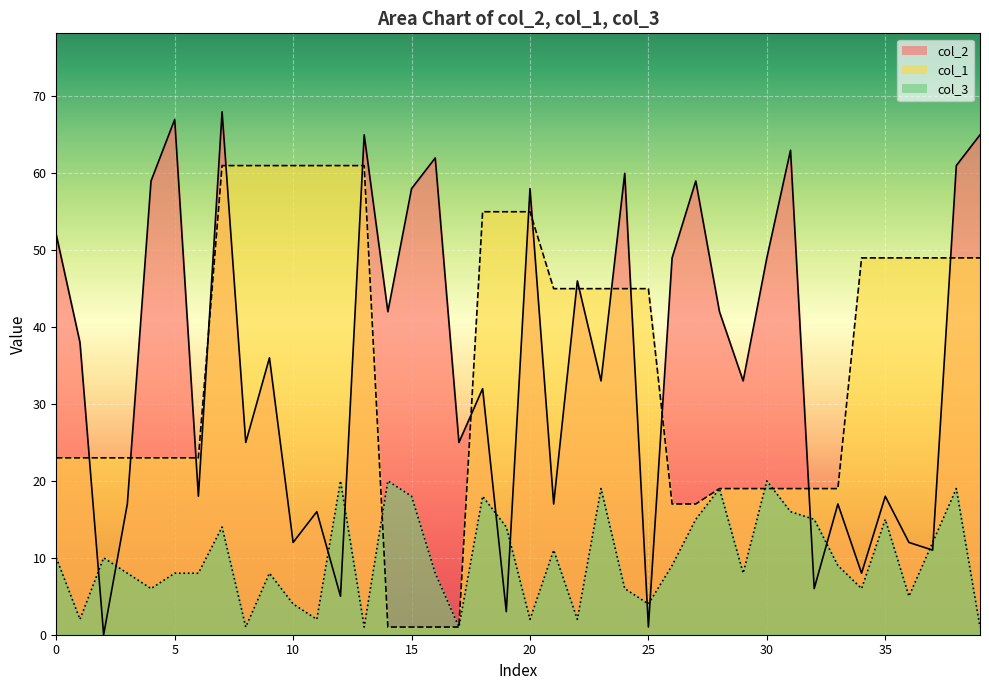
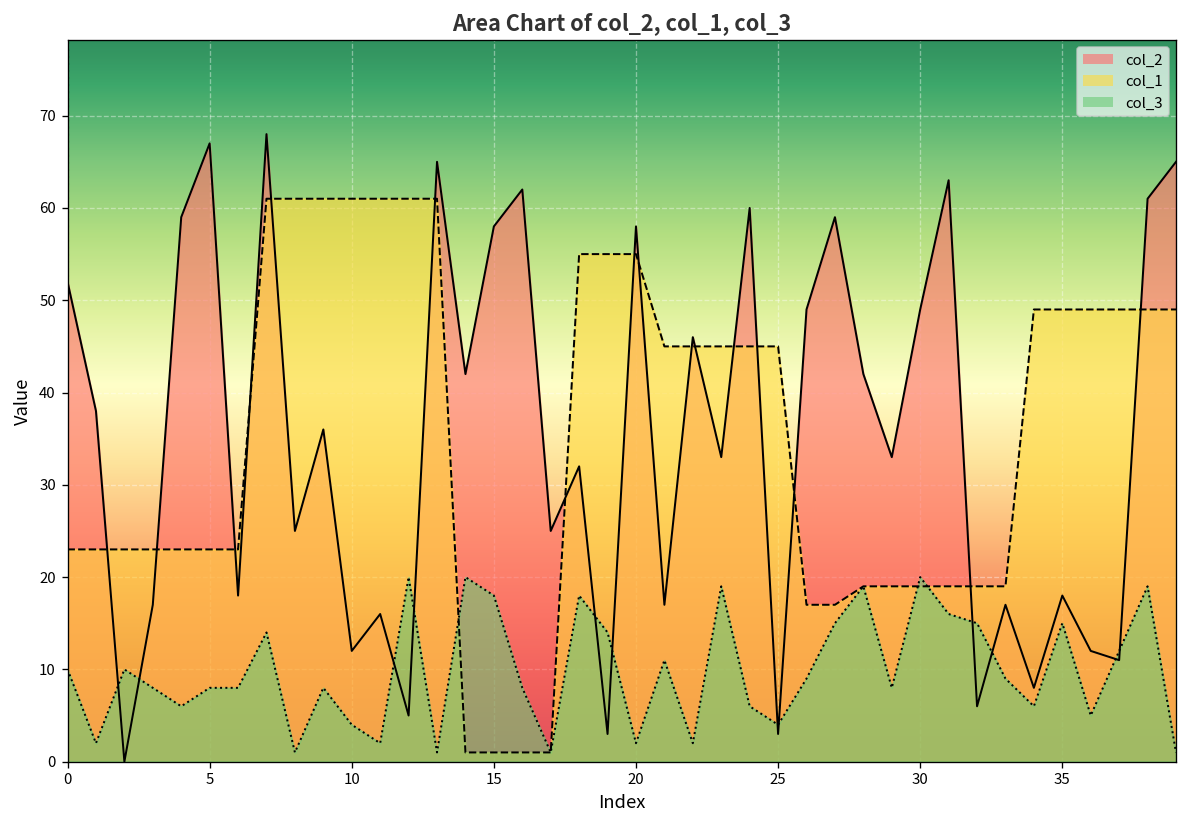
  {
    "col_2": {
      "0": 52,
      "5": 67,
      "10": 12,
      "15": 58,
      "20": 58,
-     "25": 1,
+     "25": 3,
      "30": 49,
      "35": 18
    },
    "col_1": {
      "0": 23,
      "5": 23,
      "10": 61,
      "15": 1,
      "20": 55,
      "25": 45,
      "30": 19,
      "35": 49
    },
    "col_3": {
      "0": 10,
      "5": 8,
      "10": 4,
      "15": 18,
      "20": 2,
      "25": 4,
      "30": 20,
      "35": 15
    }
  }
